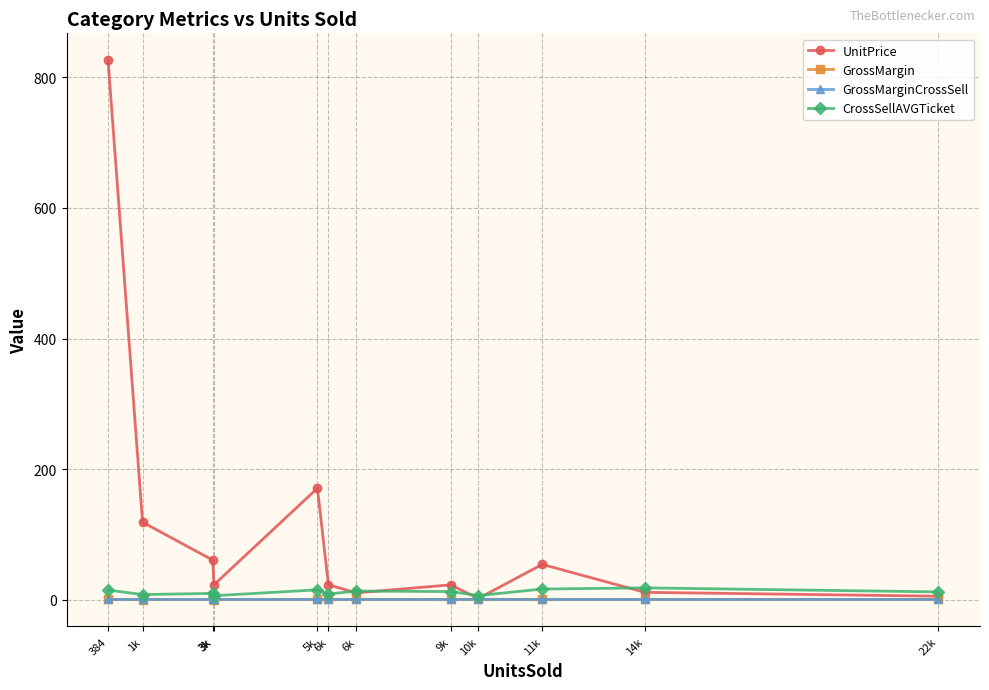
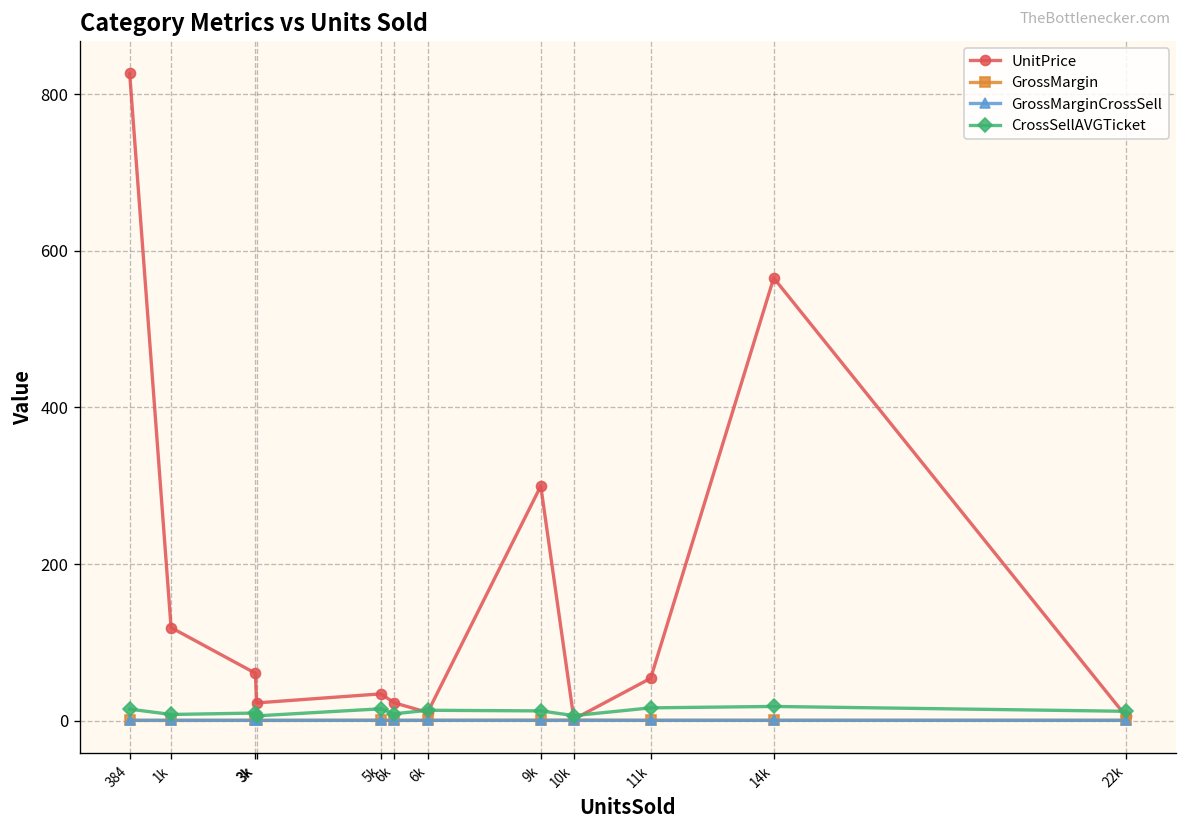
  {
    "UnitPrice": {
      "384": 830,
      "1k": 120,
-     "5k": 170,
-     "9k": 20,
+     "5k": 30,
+     "9k": 300,
      "11k": 50,
-     "14k": 10,
+     "14k": 560,
      "22k": 10
    },
    "GrossMarginCrossSell": {
      "384": 0,
      "1k": 0,
      "5k": 0,
      "9k": 0,
      "11k": 0,
      "14k": 0,
      "22k": 0
    },
    "CrossSellAVGTicket": {
      "384": 10,
      "1k": 10,
      "5k": 20,
      "9k": 10,
      "10k": 10,
      "11k": 20,
      "14k": 20,
      "22k": 10
    }
  }
